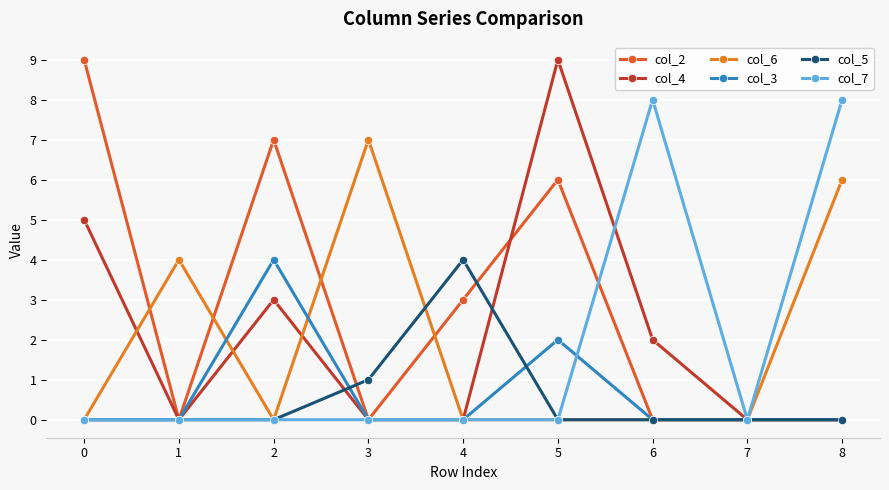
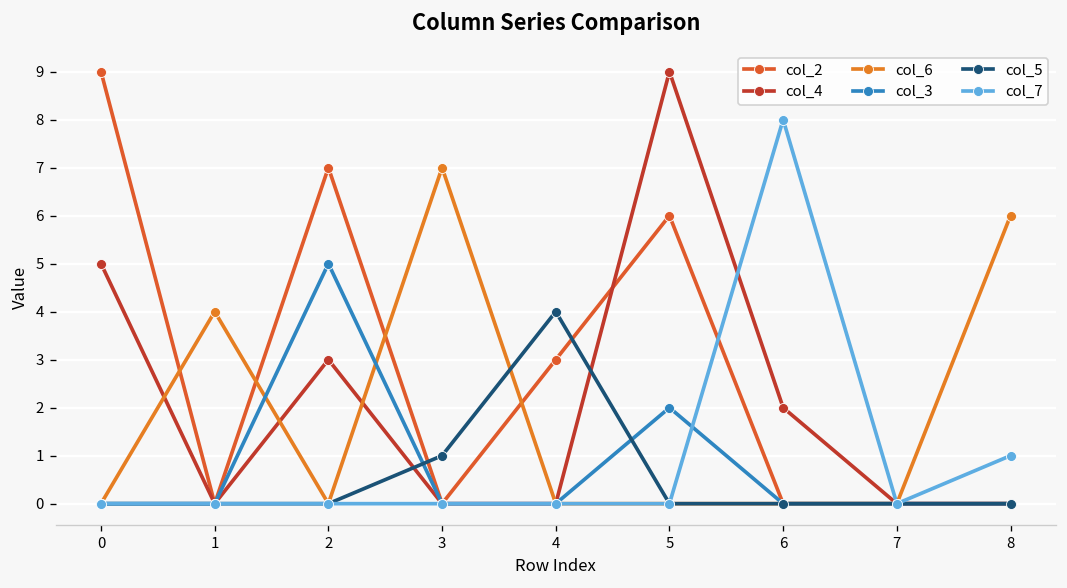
  {
    "col_3": {
-     "2": 4,
+     "2": 5,
      "5": 2
    },
    "col_5": {
      "3": 1,
      "4": 4
    },
    "col_7": {
      "6": 8,
-     "8": 8
+     "8": 1
    }
  }
